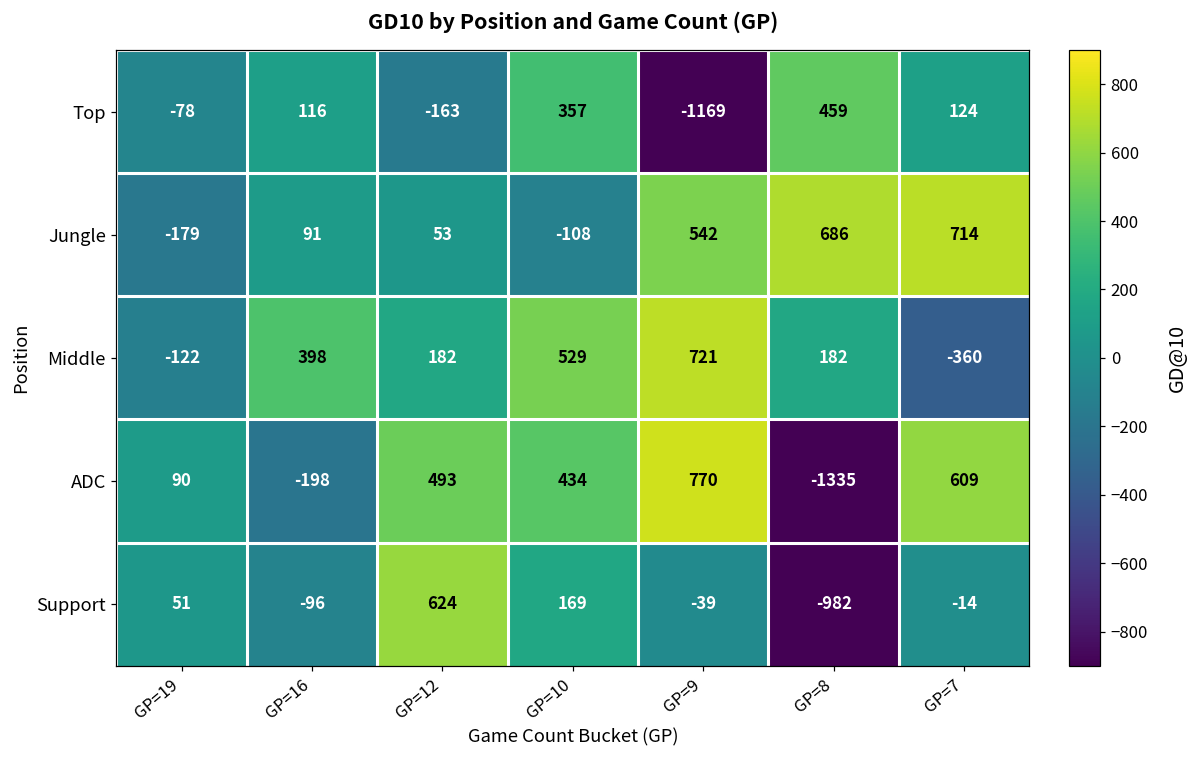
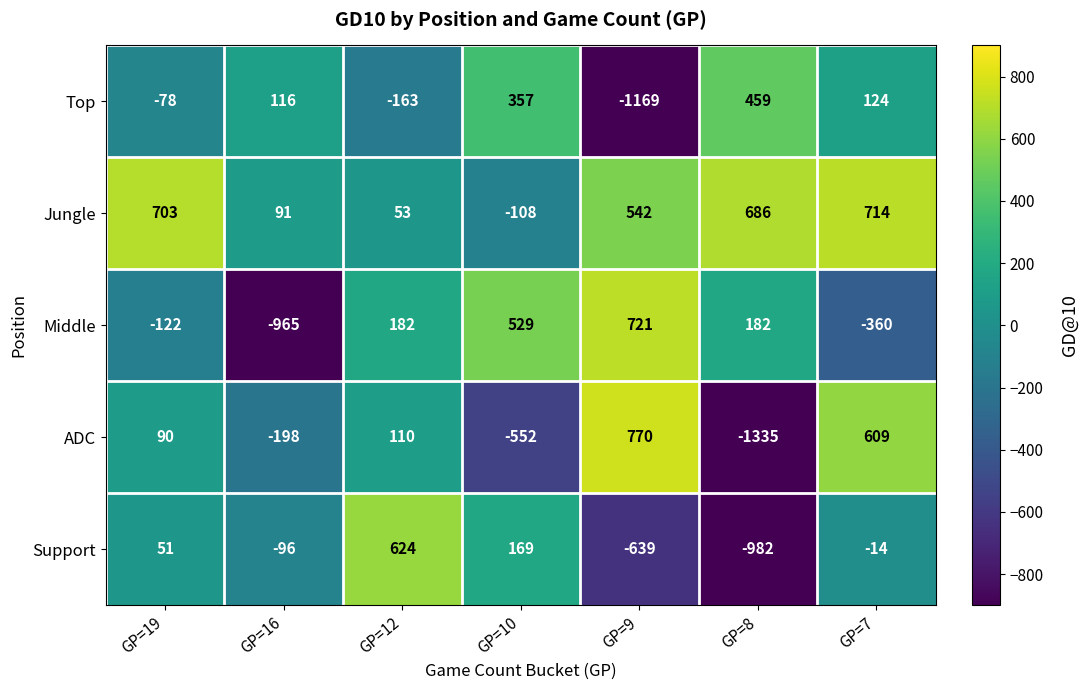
  {
    "Top": {
      "GP=19": -78,
      "GP=16": 116,
      "GP=12": -163,
      "GP=10": 357,
      "GP=9": -1169,
      "GP=8": 459,
      "GP=7": 124
    },
    "Jungle": {
-     "GP=19": -179,
+     "GP=19": 703,
      "GP=16": 91,
      "GP=12": 53,
      "GP=10": -108,
      "GP=9": 542,
      "GP=8": 686,
      "GP=7": 714
    },
    "Middle": {
      "GP=19": -122,
-     "GP=16": 398,
+     "GP=16": -965,
      "GP=12": 182,
      "GP=10": 529,
      "GP=9": 721,
      "GP=8": 182,
      "GP=7": -360
    },
    "ADC": {
      "GP=19": 90,
      "GP=16": -198,
-     "GP=12": 493,
-     "GP=10": 434,
+     "GP=12": 110,
+     "GP=10": -552,
      "GP=9": 770,
      "GP=8": -1335,
      "GP=7": 609
    },
    "Support": {
      "GP=19": 51,
      "GP=16": -96,
      "GP=12": 624,
      "GP=10": 169,
-     "GP=9": -39,
+     "GP=9": -639,
      "GP=8": -982,
      "GP=7": -14
    }
  }
